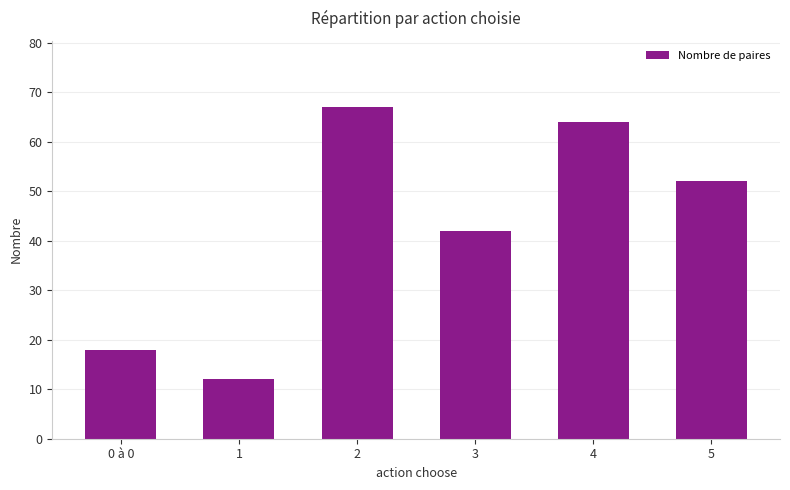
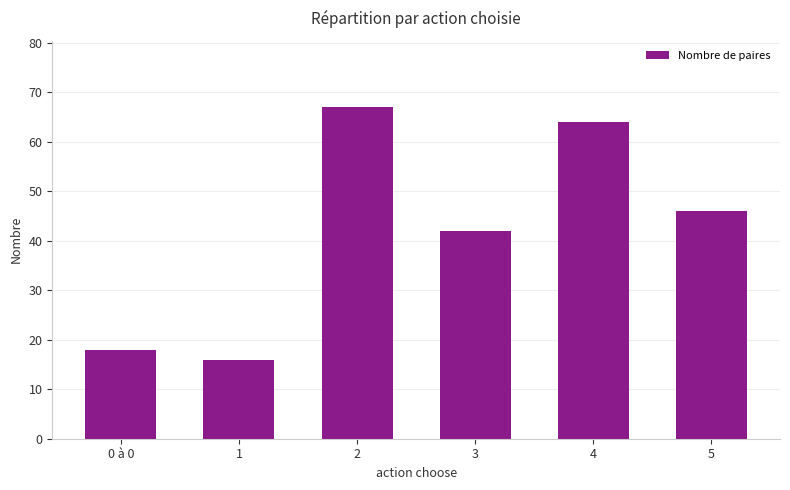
  {
    "0 à 0": 18,
-   "1": 12,
+   "1": 16,
    "2": 67,
    "3": 42,
    "4": 64,
-   "5": 52
+   "5": 46
  }
